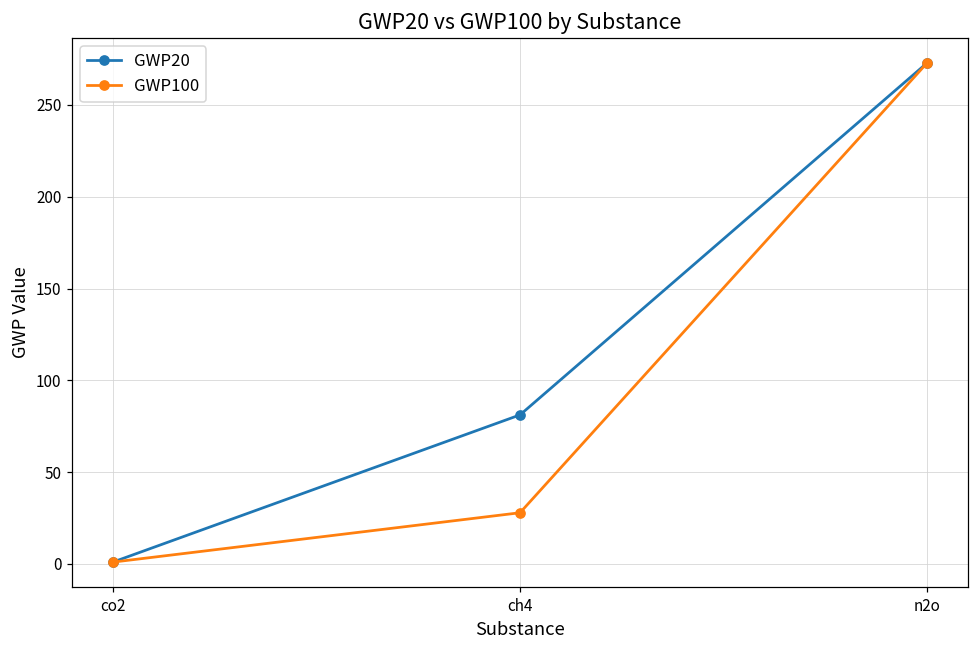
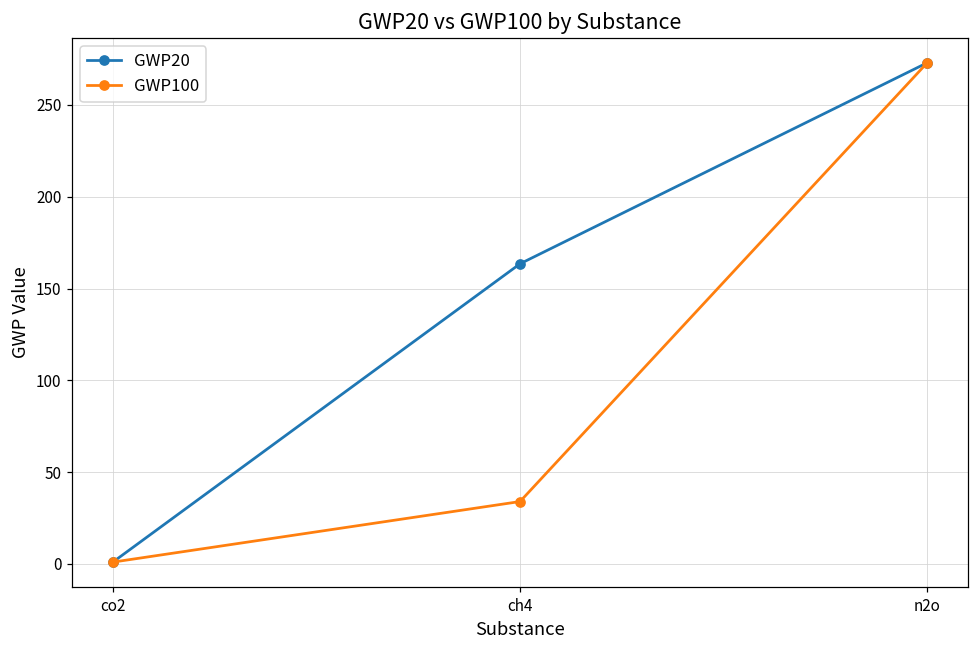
  {
    "GWP20": {
-     "ch4": 81
+     "ch4": 164
    },
    "GWP100": {
-     "ch4": 28
+     "ch4": 34
    }
  }
